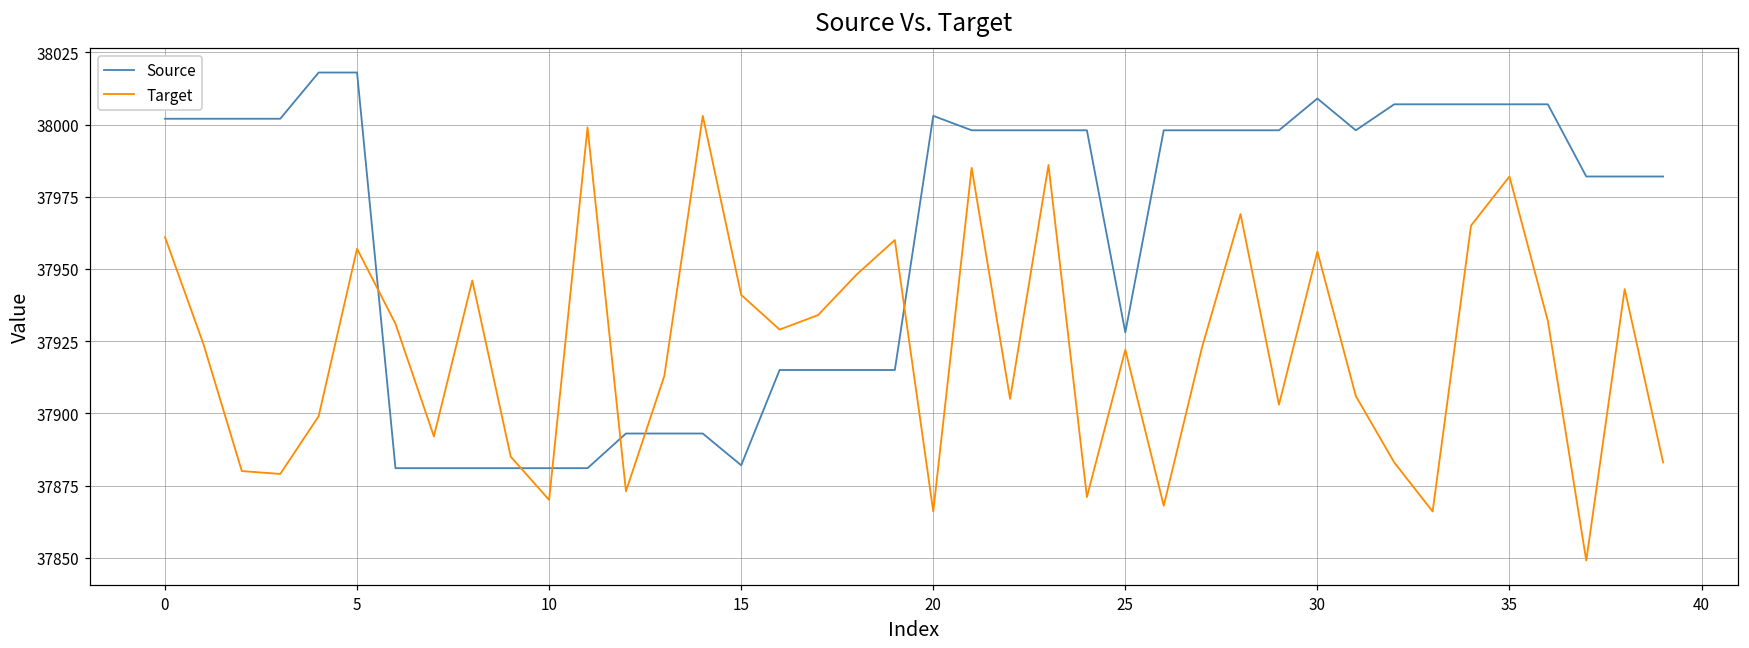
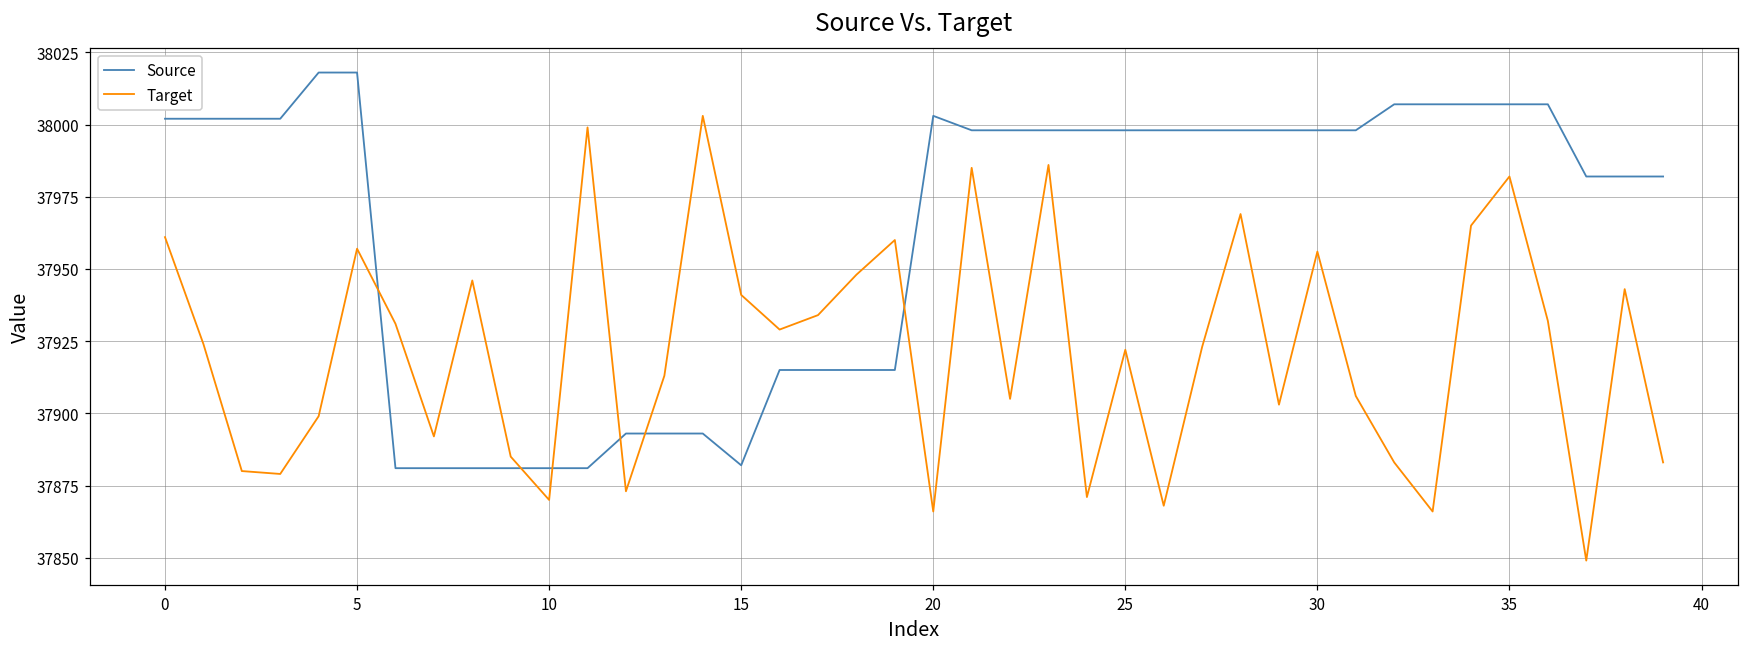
  {
    "Source": {
      "0": 38002,
      "5": 38018,
      "10": 37881,
      "15": 37882,
      "20": 38003,
-     "25": 37928,
-     "30": 38009,
+     "25": 37998,
+     "30": 37998,
      "35": 38007
    },
    "Target": {
      "0": 37961,
      "5": 37957,
      "10": 37870,
      "15": 37941,
      "20": 37866,
      "25": 37922,
      "30": 37956,
      "35": 37982
    }
  }
